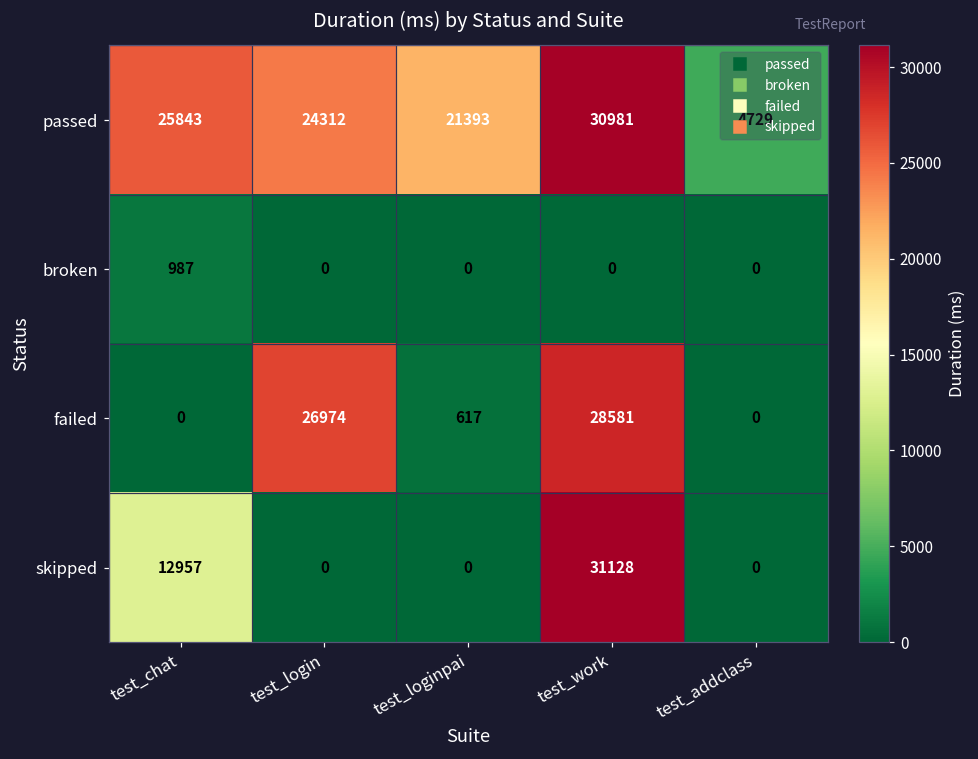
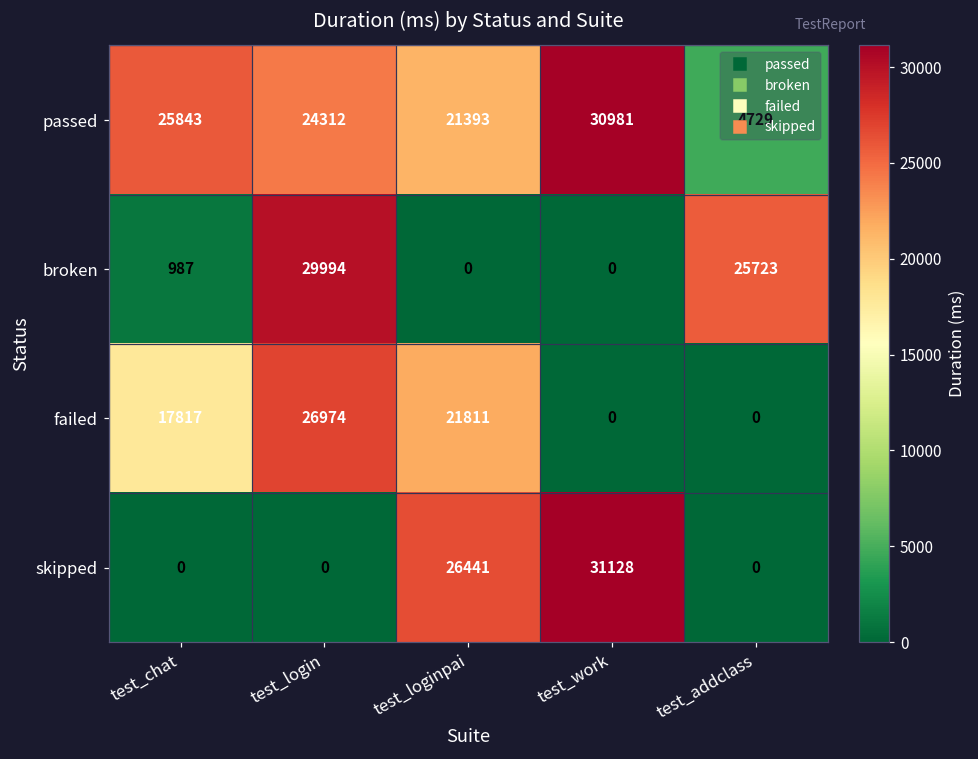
  {
    "passed": {
      "test_chat": 25843,
      "test_login": 24312,
      "test_loginpai": 21393,
      "test_work": 30981
    },
    "broken": {
      "test_chat": 987,
-     "test_login": 0,
+     "test_login": 29994,
      "test_loginpai": 0,
      "test_work": 0,
-     "test_addclass": 0
+     "test_addclass": 25723
    },
    "failed": {
-     "test_chat": 0,
+     "test_chat": 17817,
      "test_login": 26974,
-     "test_loginpai": 617,
-     "test_work": 28581,
+     "test_loginpai": 21811,
+     "test_work": 0,
      "test_addclass": 0
    },
    "skipped": {
-     "test_chat": 12957,
+     "test_chat": 0,
      "test_login": 0,
-     "test_loginpai": 0,
+     "test_loginpai": 26441,
      "test_work": 31128,
      "test_addclass": 0
    }
  }
